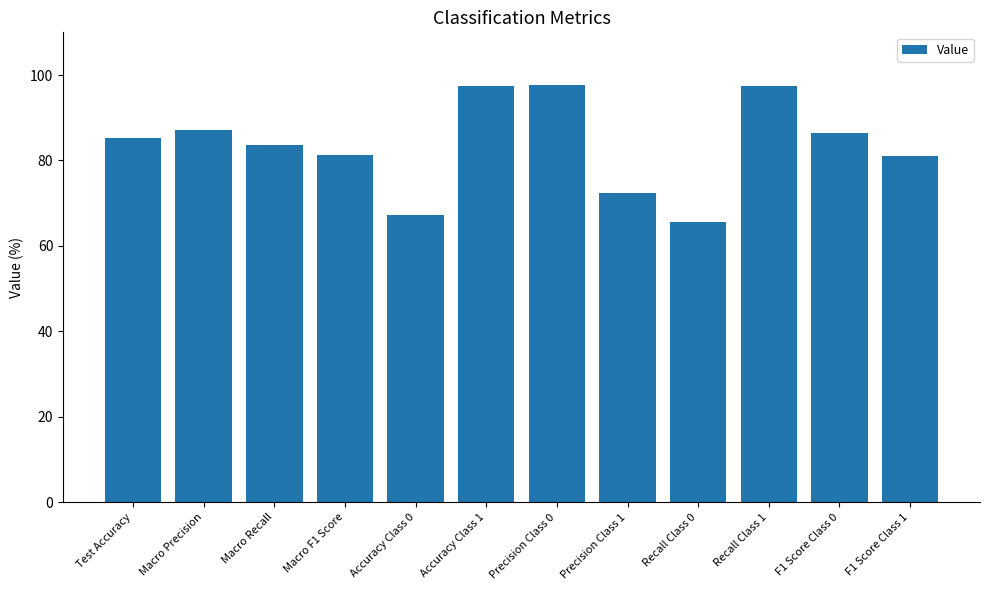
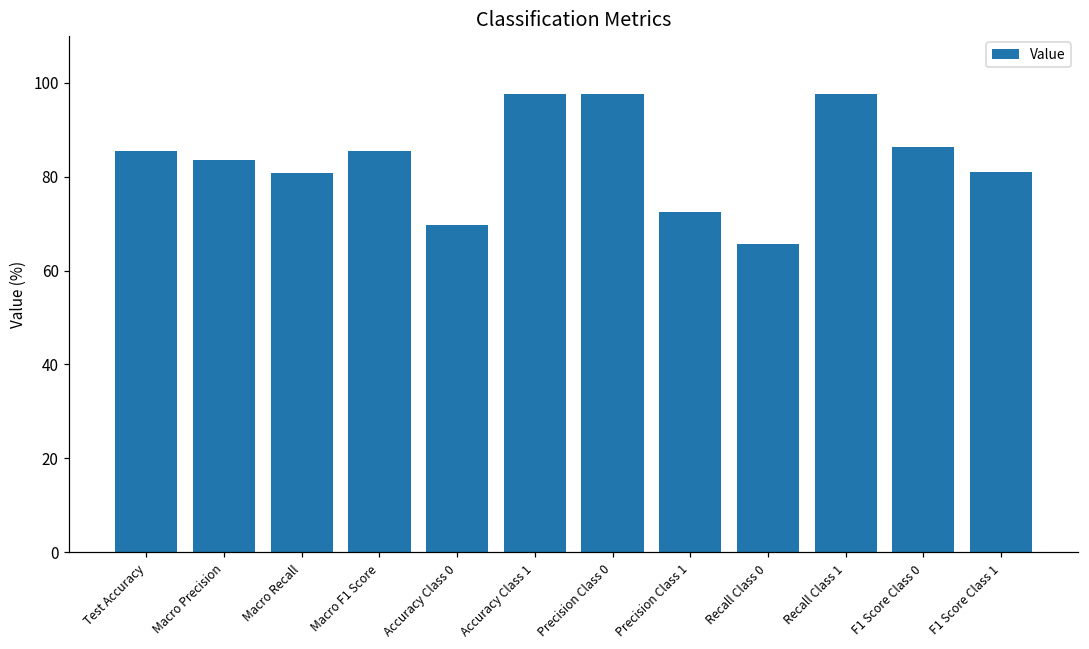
  {
    "Test Accuracy": 85,
-   "Macro Precision": 87,
-   "Macro Recall": 84,
-   "Macro F1 Score": 81,
-   "Accuracy Class 0": 67,
+   "Macro Precision": 83,
+   "Macro Recall": 81,
+   "Macro F1 Score": 85,
+   "Accuracy Class 0": 70,
    "Accuracy Class 1": 98,
    "Precision Class 0": 98,
    "Precision Class 1": 72,
    "Recall Class 0": 66,
    "Recall Class 1": 98,
    "F1 Score Class 0": 86,
    "F1 Score Class 1": 81
  }
